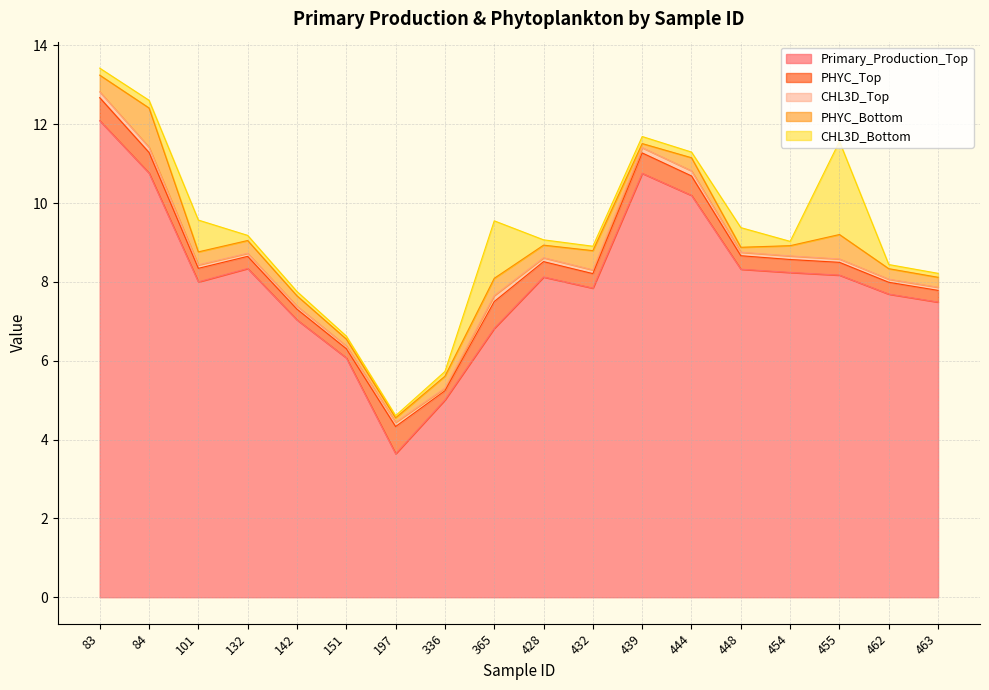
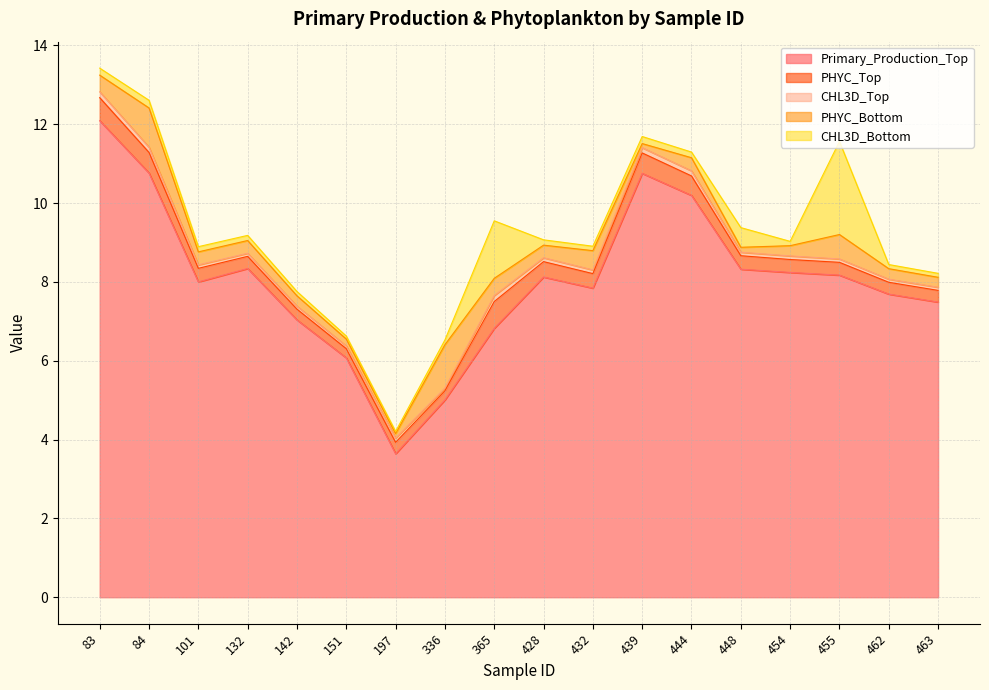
  {
    "PHYC_Top": {
      "83": 0.6,
      "84": 0.5,
      "101": 0.3,
      "132": 0.3,
      "142": 0.3,
      "151": 0.2,
-     "197": 0.7,
+     "197": 0.3,
      "336": 0.2,
      "365": 0.7,
      "428": 0.4,
      "432": 0.4,
      "439": 0.5,
      "444": 0.5,
      "448": 0.3,
      "454": 0.3,
      "455": 0.3,
      "462": 0.3,
      "463": 0.3
    },
    "PHYC_Bottom": {
      "83": 0.4,
      "84": 1.0,
      "101": 0.3,
      "132": 0.3,
      "142": 0.3,
      "151": 0.2,
-     "336": 0.3,
+     "336": 1.1,
      "365": 0.4,
      "428": 0.3,
      "432": 0.5,
      "439": 0.1,
      "444": 0.3,
      "448": 0.1,
      "454": 0.3,
      "455": 0.6,
      "462": 0.3,
      "463": 0.3
    },
    "CHL3D_Bottom": {
      "83": 0.2,
      "84": 0.2,
-     "101": 0.8,
+     "101": 0.1,
      "132": 0.1,
      "142": 0.1,
      "151": 0.1,
      "336": 0.1,
      "365": 1.5,
      "428": 0.1,
      "432": 0.1,
      "439": 0.2,
      "444": 0.1,
      "448": 0.5,
      "454": 0.1,
      "462": 0.1,
      "463": 0.1
    }
  }
